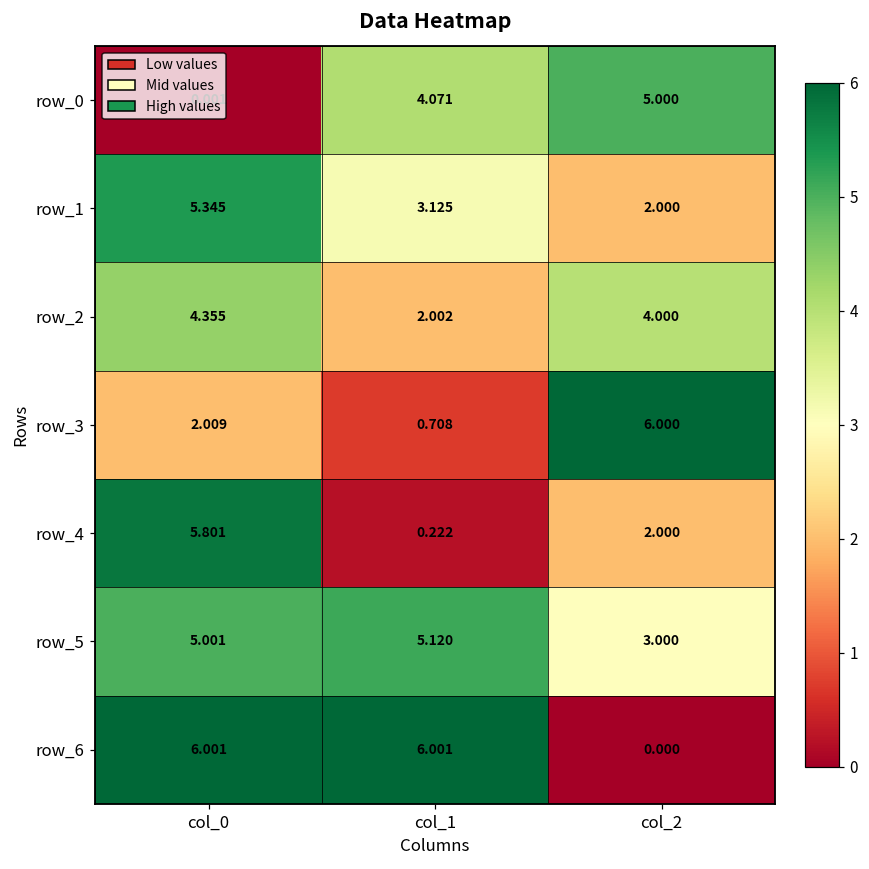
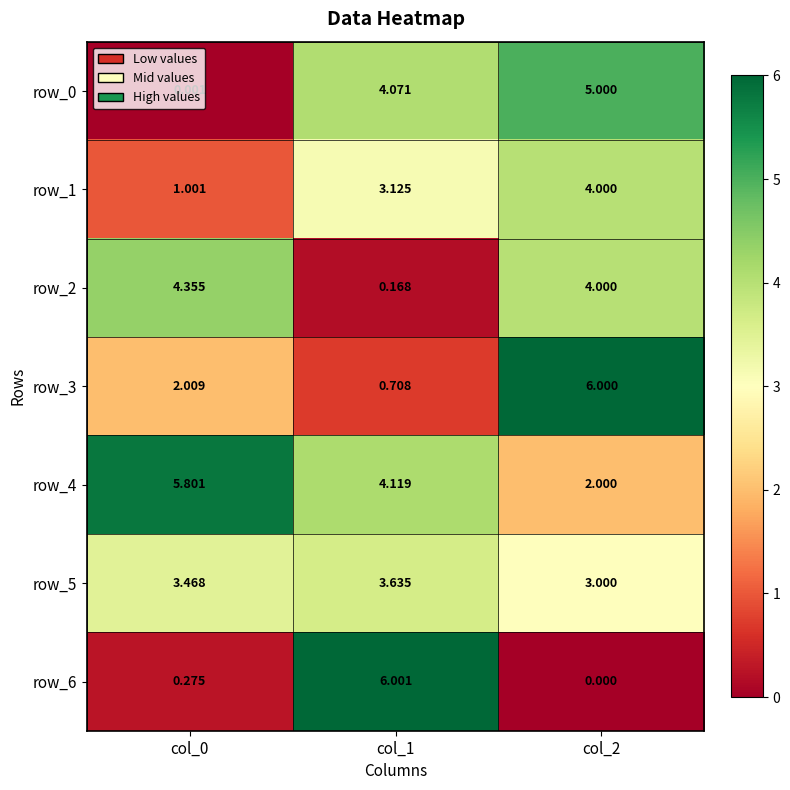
  {
    "row_0": {
      "col_1": 4.071,
      "col_2": 5.000
    },
    "row_1": {
-     "col_0": 5.345,
+     "col_0": 1.001,
      "col_1": 3.125,
-     "col_2": 2.000
+     "col_2": 4.000
    },
    "row_2": {
      "col_0": 4.355,
-     "col_1": 2.002,
+     "col_1": 0.168,
      "col_2": 4.000
    },
    "row_3": {
      "col_0": 2.009,
      "col_1": 0.708,
      "col_2": 6.000
    },
    "row_4": {
      "col_0": 5.801,
-     "col_1": 0.222,
+     "col_1": 4.119,
      "col_2": 2.000
    },
    "row_5": {
-     "col_0": 5.001,
-     "col_1": 5.120,
+     "col_0": 3.468,
+     "col_1": 3.635,
      "col_2": 3.000
    },
    "row_6": {
-     "col_0": 6.001,
+     "col_0": 0.275,
      "col_1": 6.001,
      "col_2": 0.000
    }
  }
